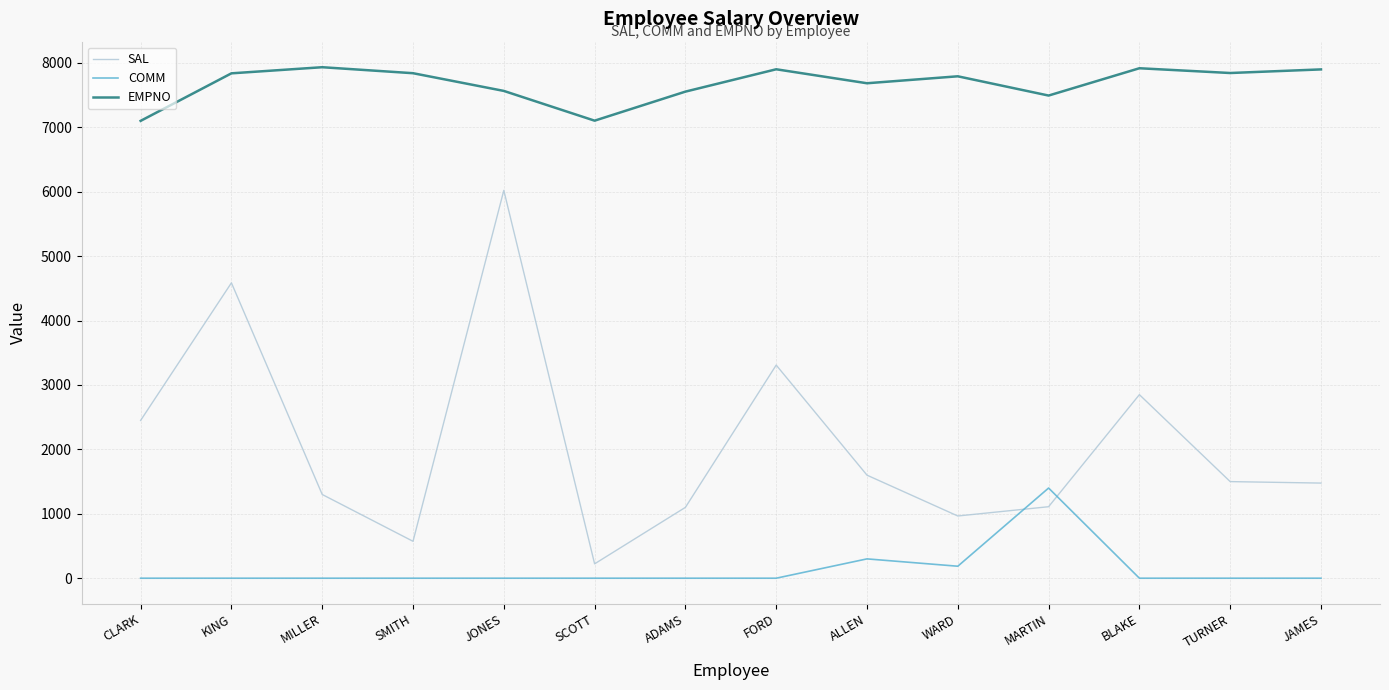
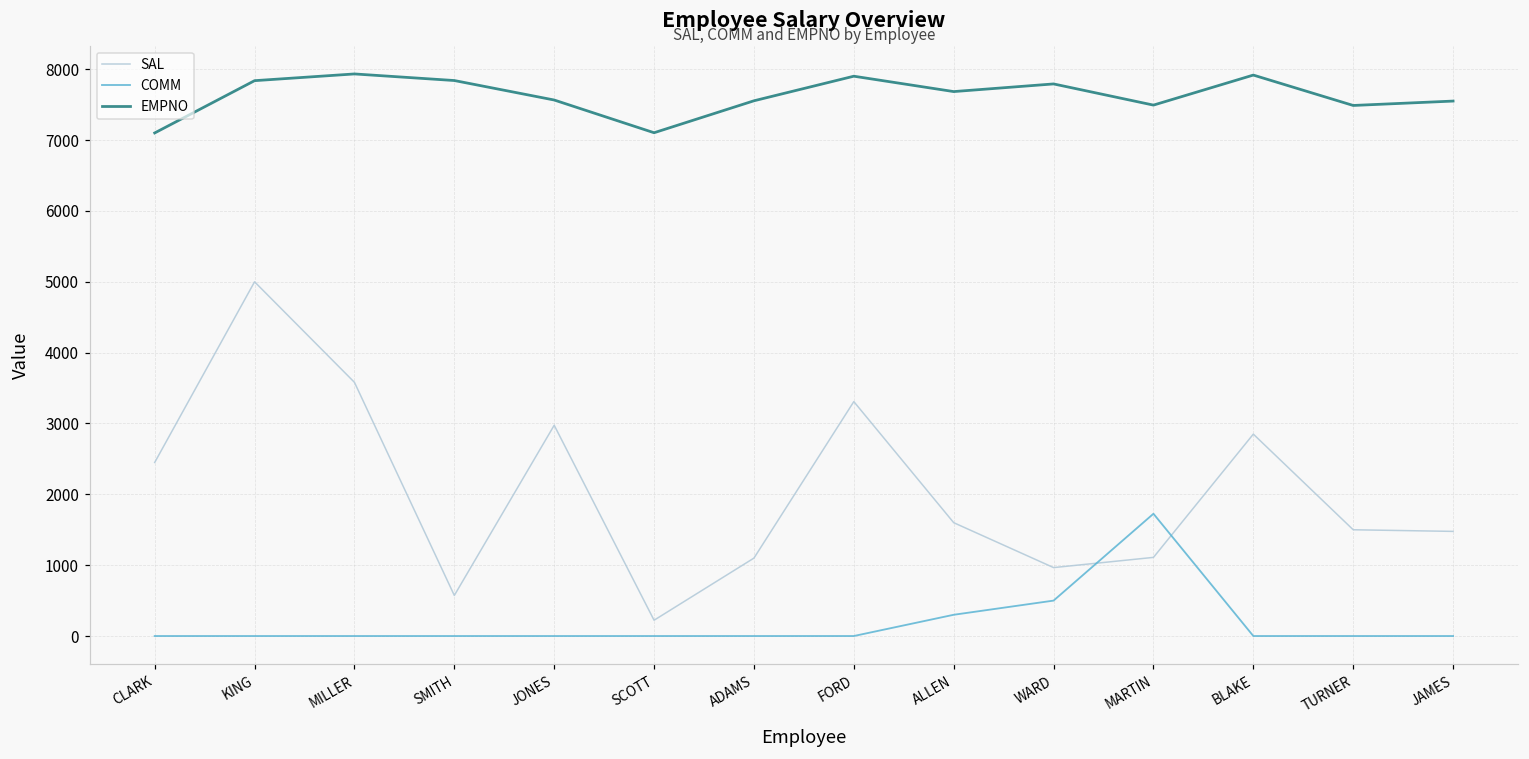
  {
    "SAL": {
      "CLARK": 2500,
-     "KING": 4600,
-     "MILLER": 1300,
+     "KING": 5000,
+     "MILLER": 3600,
      "SMITH": 600,
-     "JONES": 6000,
+     "JONES": 3000,
      "SCOTT": 200,
      "ADAMS": 1100,
      "FORD": 3300,
      "ALLEN": 1600,
      "WARD": 1000,
      "MARTIN": 1100,
      "BLAKE": 2900,
      "TURNER": 1500,
      "JAMES": 1500
    },
    "COMM": {
      "CLARK": 0,
      "KING": 0,
      "MILLER": 0,
      "SMITH": 0,
      "JONES": 0,
      "SCOTT": 0,
      "ADAMS": 0,
      "FORD": 0,
      "ALLEN": 300,
-     "WARD": 200,
-     "MARTIN": 1400,
+     "WARD": 500,
+     "MARTIN": 1700,
      "BLAKE": 0,
      "TURNER": 0,
      "JAMES": 0
    },
    "EMPNO": {
      "CLARK": 7100,
      "KING": 7800,
      "MILLER": 7900,
      "SMITH": 7800,
      "JONES": 7600,
      "SCOTT": 7100,
      "ADAMS": 7600,
      "FORD": 7900,
      "ALLEN": 7700,
      "WARD": 7800,
      "MARTIN": 7500,
      "BLAKE": 7900,
-     "TURNER": 7800,
-     "JAMES": 7900
+     "TURNER": 7500,
+     "JAMES": 7600
    }
  }
